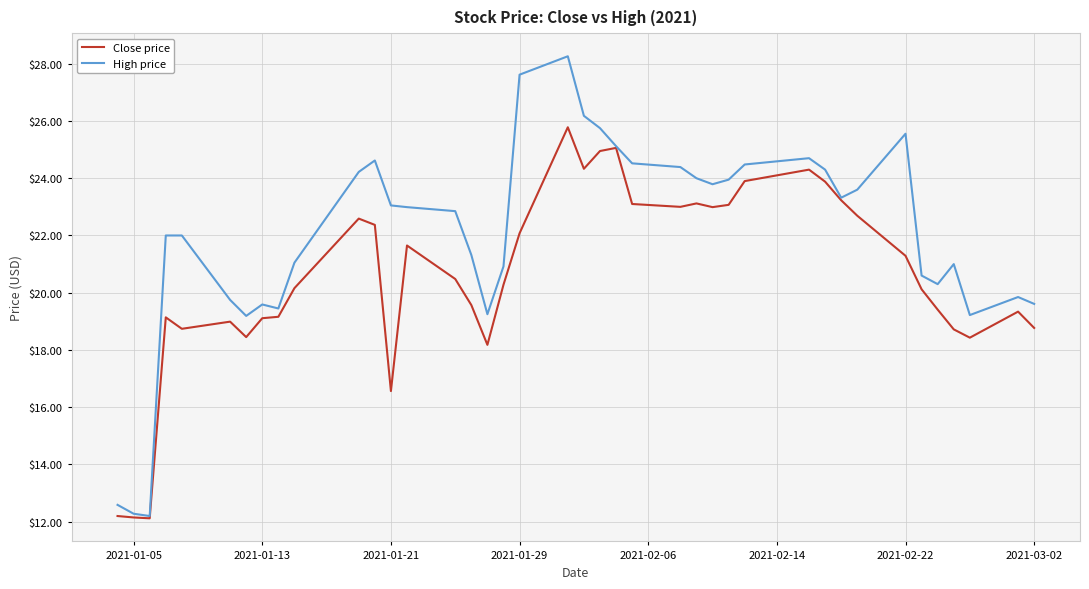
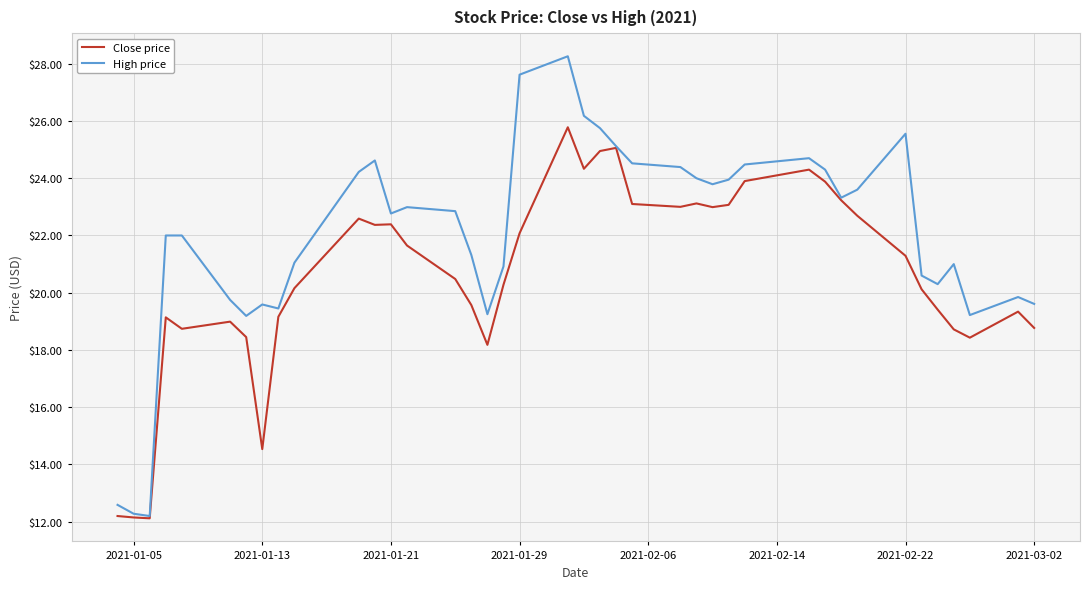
  {
    "Close price": {
      "2021-01-05": "$12.2",
-     "2021-01-13": "$19.1",
-     "2021-01-21": "$16.6",
+     "2021-01-13": "$14.5",
+     "2021-01-21": "$22.4",
      "2021-01-29": "$22.1",
      "2021-02-22": "$21.3",
      "2021-03-02": "$18.8"
    },
    "High price": {
      "2021-01-05": "$12.3",
      "2021-01-13": "$19.6",
-     "2021-01-21": "$23.0",
+     "2021-01-21": "$22.8",
      "2021-01-29": "$27.6",
      "2021-02-22": "$25.6",
      "2021-03-02": "$19.6"
    }
  }
